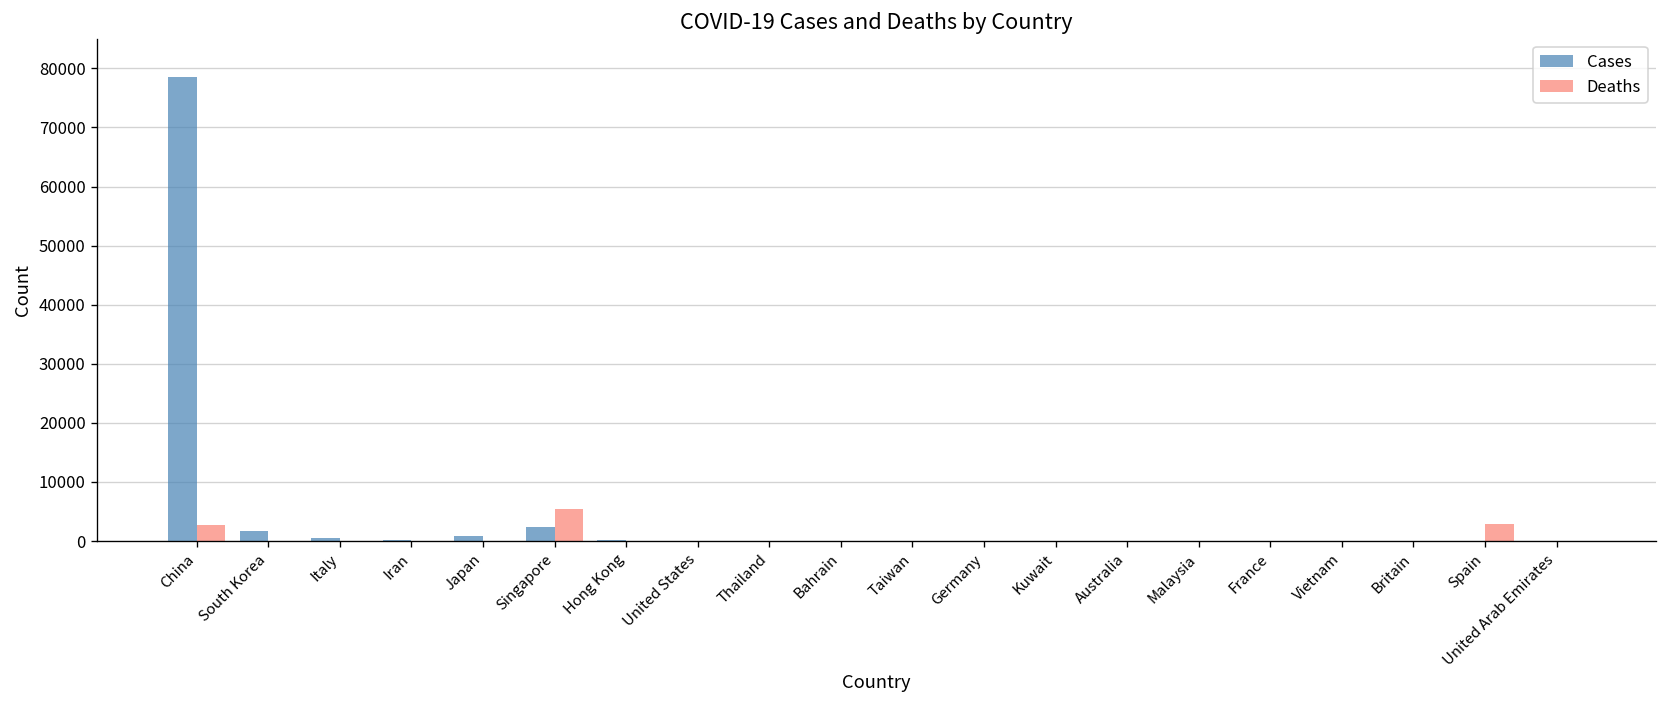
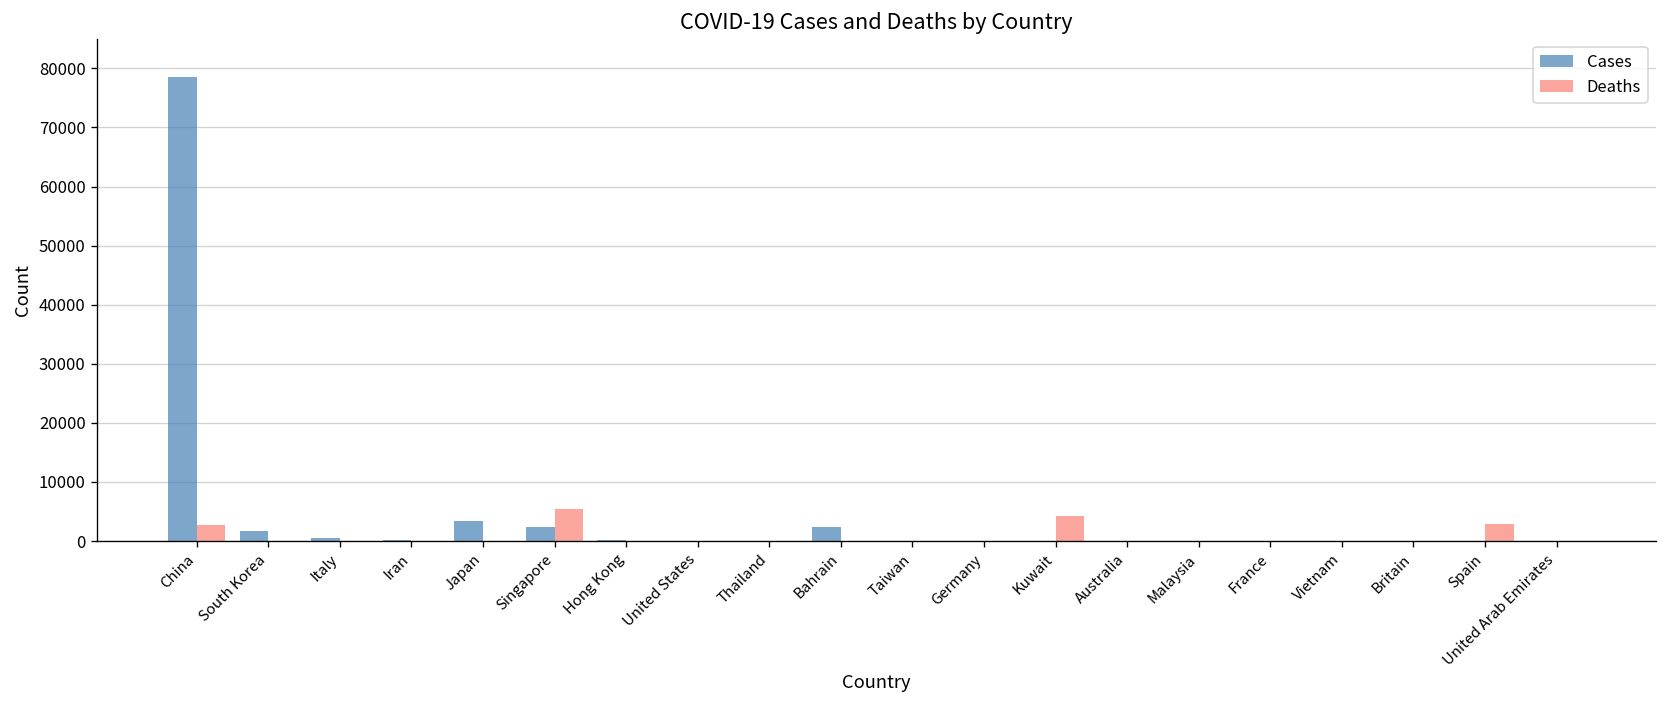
  {
    "Cases": {
      "China": 78000,
      "South Korea": 2000,
-     "Japan": 1000,
+     "Japan": 3000,
      "Singapore": 2000,
-     "Bahrain": 0
+     "Bahrain": 2000
    },
    "Deaths": {
      "China": 3000,
      "Singapore": 5000,
      "United States": 0,
      "Thailand": 0,
      "Bahrain": 0,
      "Germany": 0,
-     "Kuwait": 0,
+     "Kuwait": 4000,
      "Australia": 0,
      "Malaysia": 0,
      "Vietnam": 0,
      "Britain": 0,
      "Spain": 3000,
      "United Arab Emirates": 0
    }
  }
